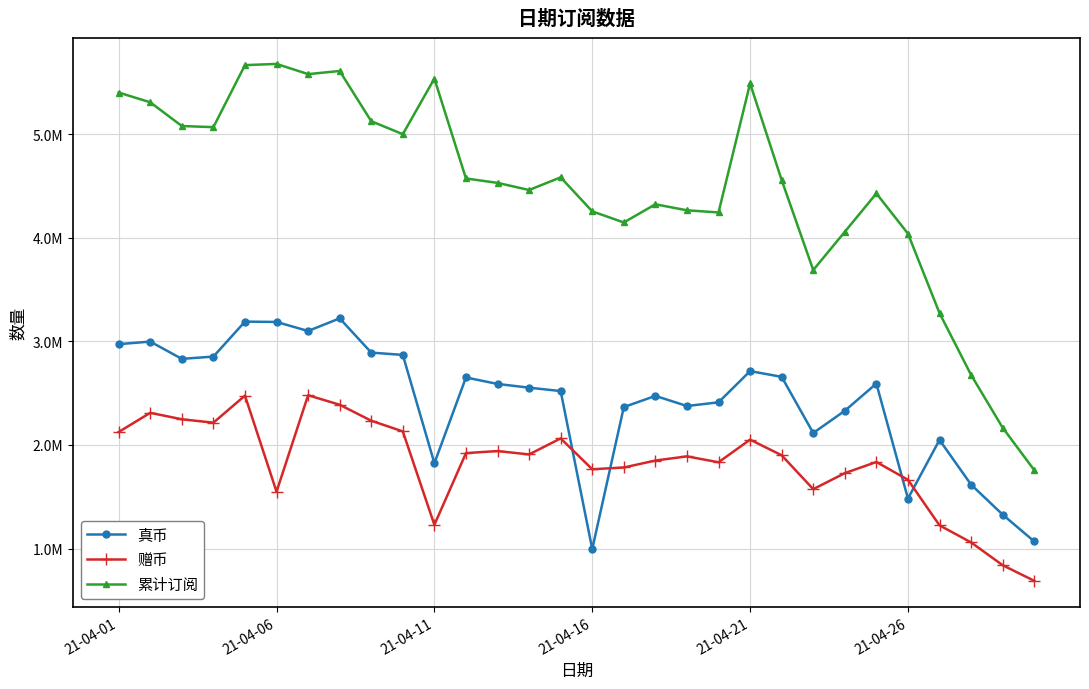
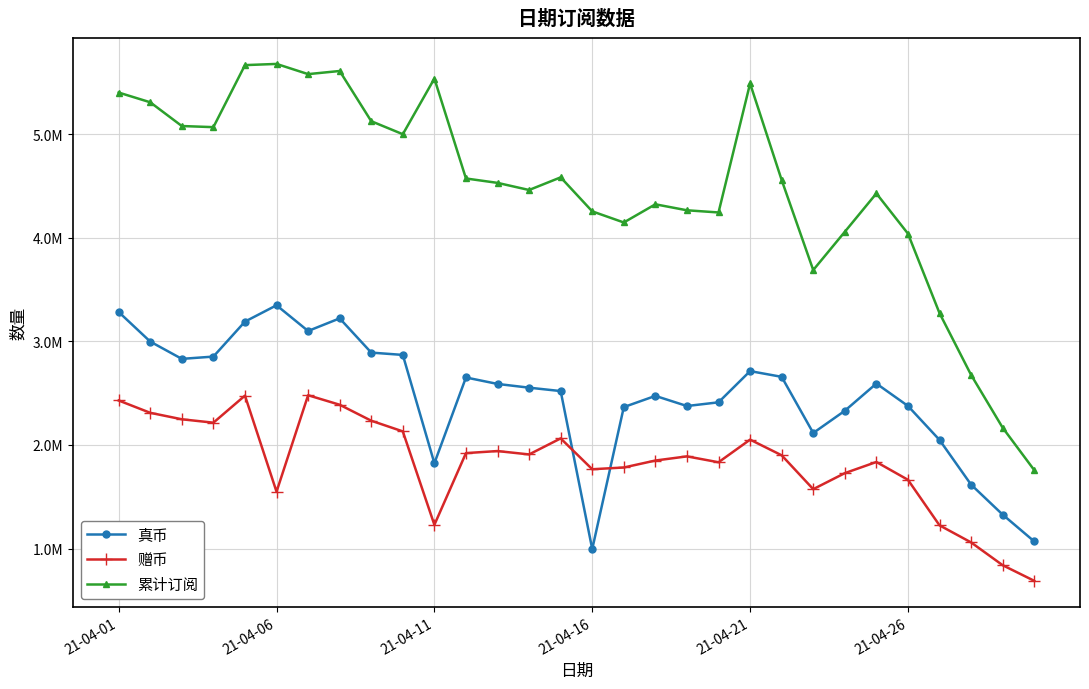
  {
    "真币": {
-     "21-04-01": 2970000,
-     "21-04-06": 3190000,
+     "21-04-01": 3280000,
+     "21-04-06": 3350000,
      "21-04-11": 1820000,
      "21-04-16": 990000,
      "21-04-21": 2710000,
-     "21-04-26": 1480000
+     "21-04-26": 2380000
    },
    "赠币": {
-     "21-04-01": 2120000,
+     "21-04-01": 2430000,
      "21-04-06": 1550000,
      "21-04-11": 1230000,
      "21-04-16": 1770000,
      "21-04-21": 2050000,
      "21-04-26": 1660000
    },
    "累计订阅": {
      "21-04-01": 5400000,
      "21-04-06": 5680000,
      "21-04-11": 5540000,
      "21-04-16": 4250000,
      "21-04-21": 5490000,
      "21-04-26": 4040000
    }
  }
